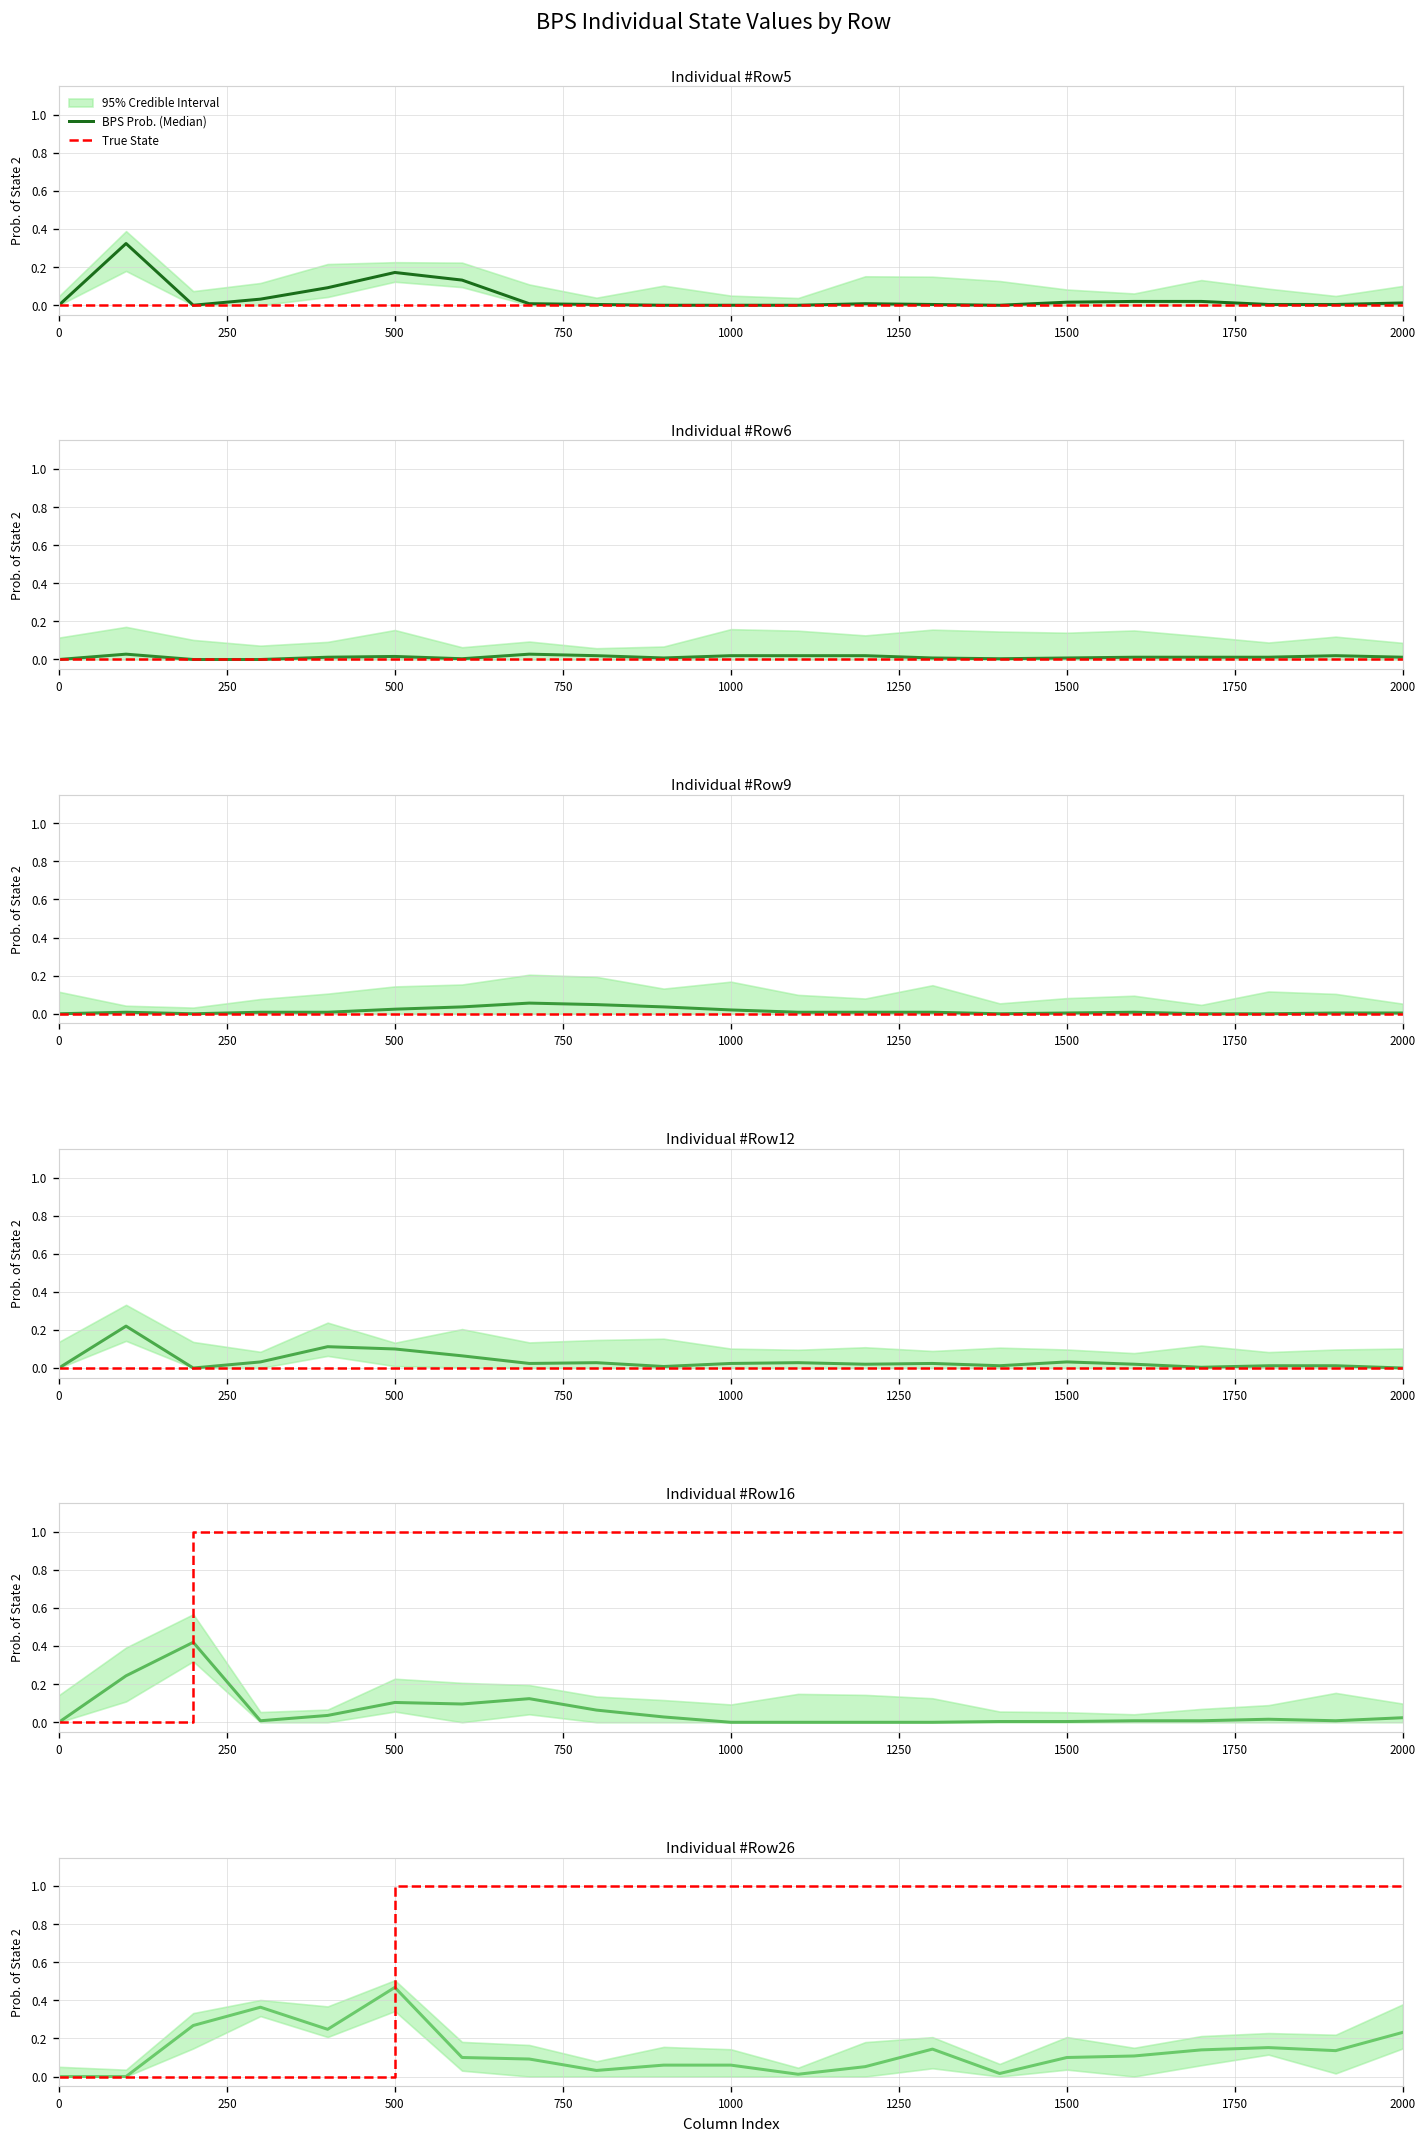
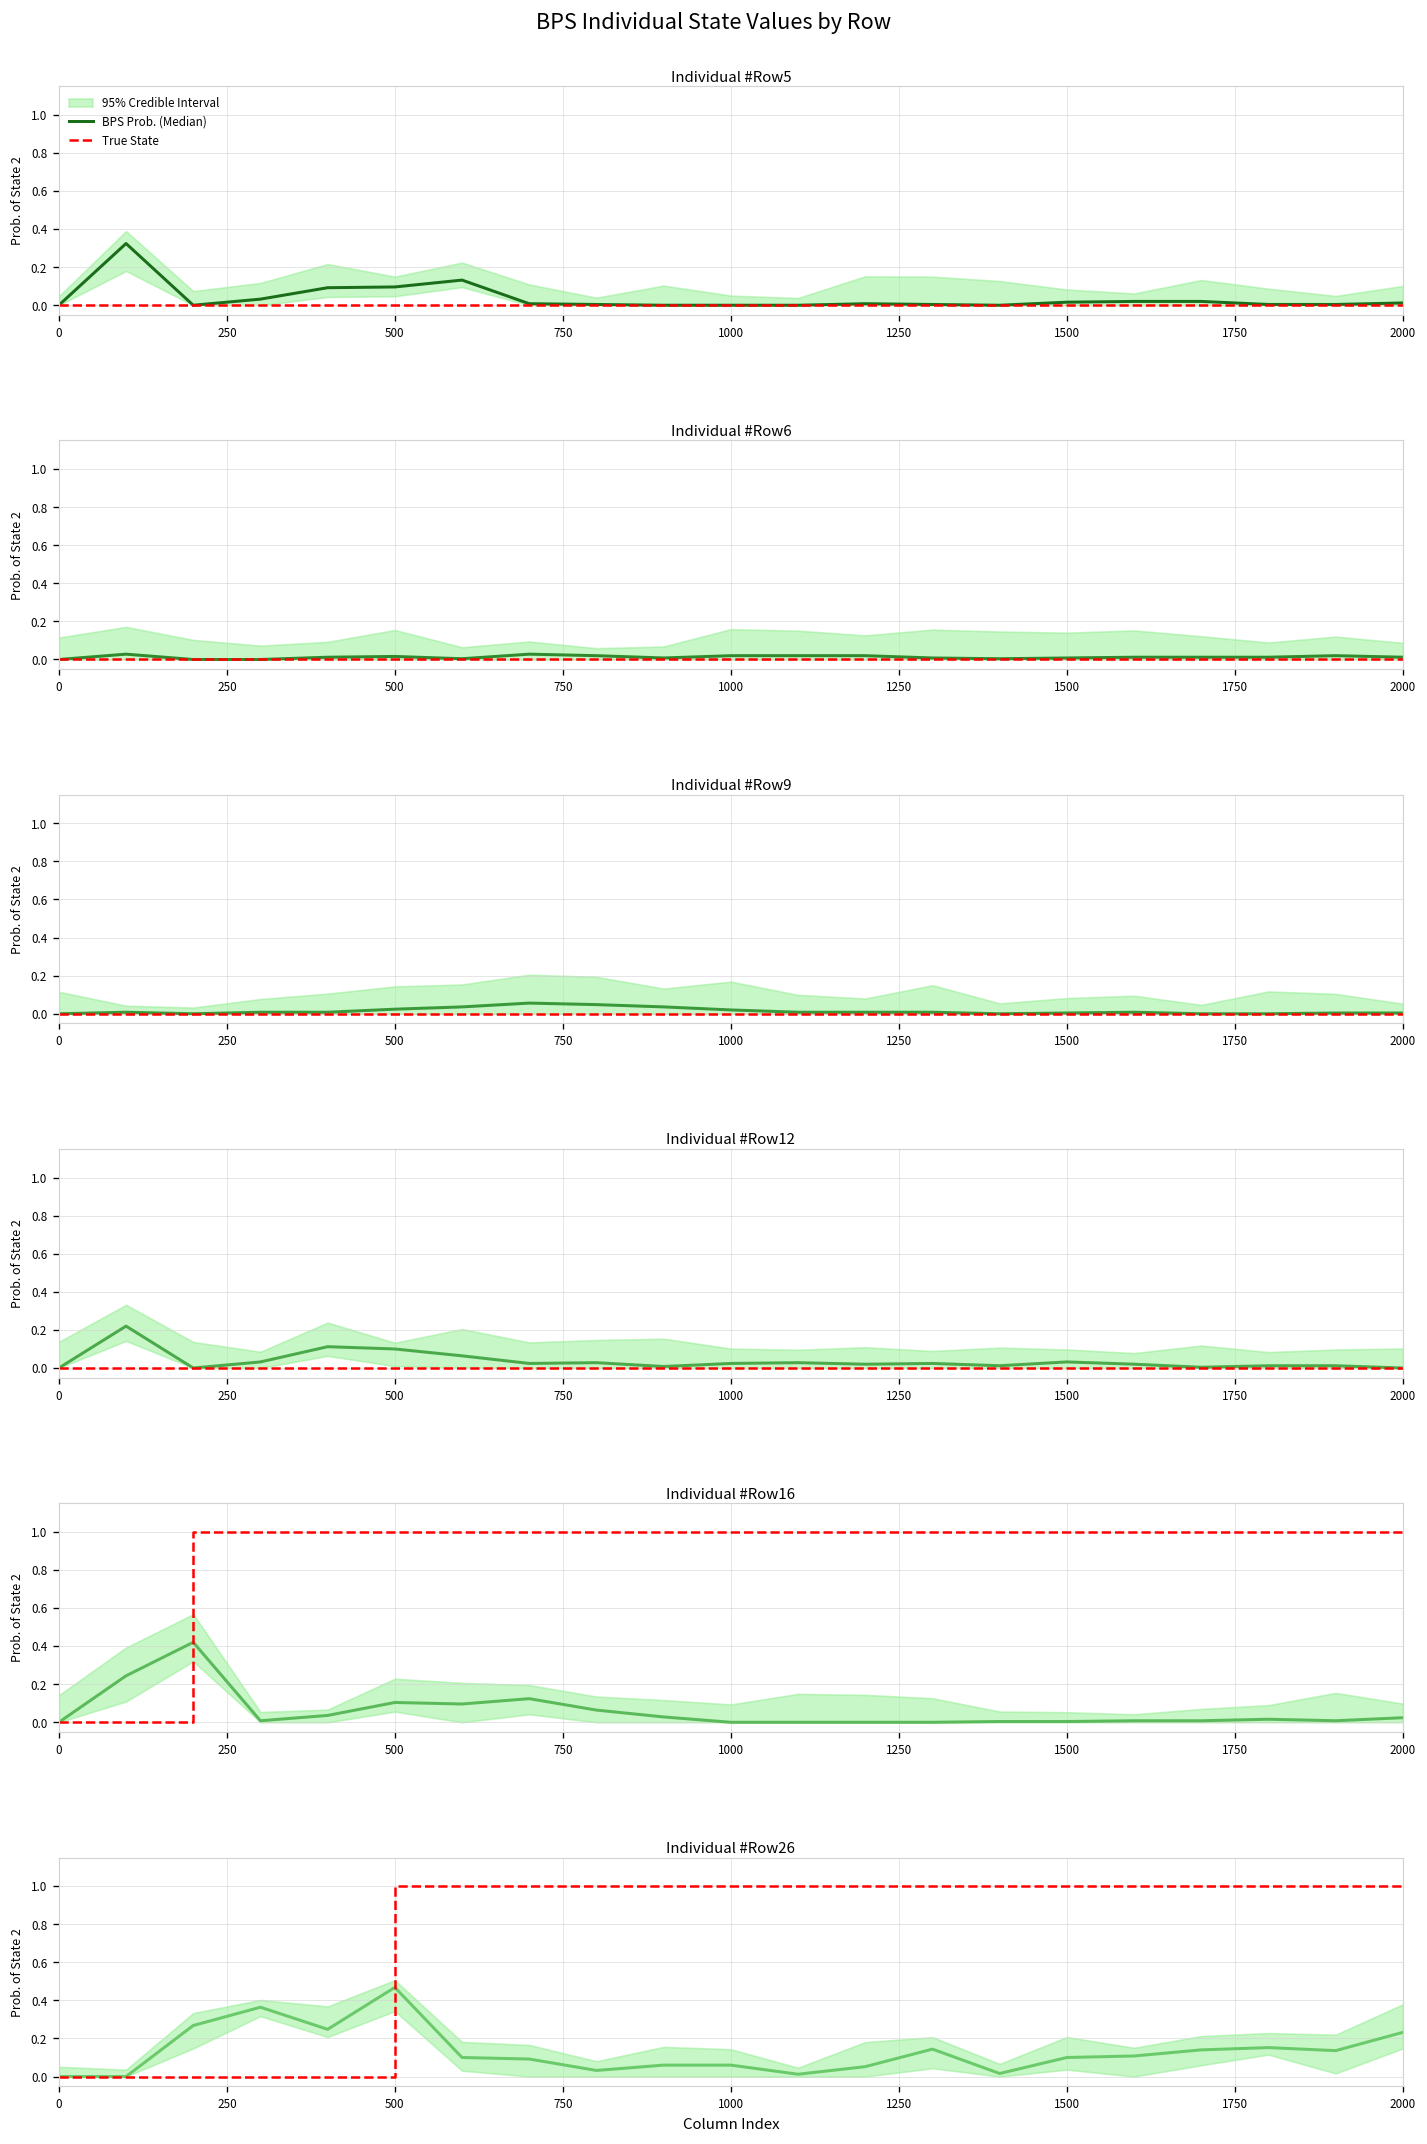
  {
    "Individual #Row5": {
      "95% Credible Interval": {
        "0": 0.05,
        "1000": 0.05,
        "1500": 0.08,
        "2000": 0.10
      },
      "BPS Prob. (Median)": {
-       "500": 0.17
+       "500": 0.10
      },
      "True State": {
        "500": 0.00
      }
    },
    "Individual #Row6": {
      "95% Credible Interval": {
        "0": 0.11,
        "500": 0.15,
        "1000": 0.16,
        "1500": 0.14,
        "2000": 0.09
      },
      "True State": {
        "1000": 0.00
      }
    },
    "Individual #Row9": {
      "95% Credible Interval": {
        "0": 0.12,
        "500": 0.14,
        "1000": 0.17,
        "1500": 0.08,
        "2000": 0.05
      },
      "True State": {
        "500": 0.00,
        "1000": 0.00
      }
    },
    "Individual #Row12": {
      "95% Credible Interval": {
        "0": 0.14,
        "1000": 0.10,
        "1500": 0.10,
        "2000": 0.10
      },
      "True State": {
        "500": 0.00,
        "1000": 0.00,
        "1500": 0.00
      }
    },
    "Individual #Row16": {
      "95% Credible Interval": {
        "0": 0.14,
        "1000": 0.09,
        "1500": 0.05,
        "2000": 0.10
      },
      "True State": {
        "500": 1.00,
        "1000": 1.00,
        "1500": 1.00,
        "2000": 1.00
      }
    },
    "Individual #Row26": {
      "95% Credible Interval": {
        "0": 0.05,
        "1000": 0.14
      },
      "True State": {
        "500": 1.00,
        "1000": 1.00,
        "1500": 1.00,
        "2000": 1.00
      }
    }
  }
